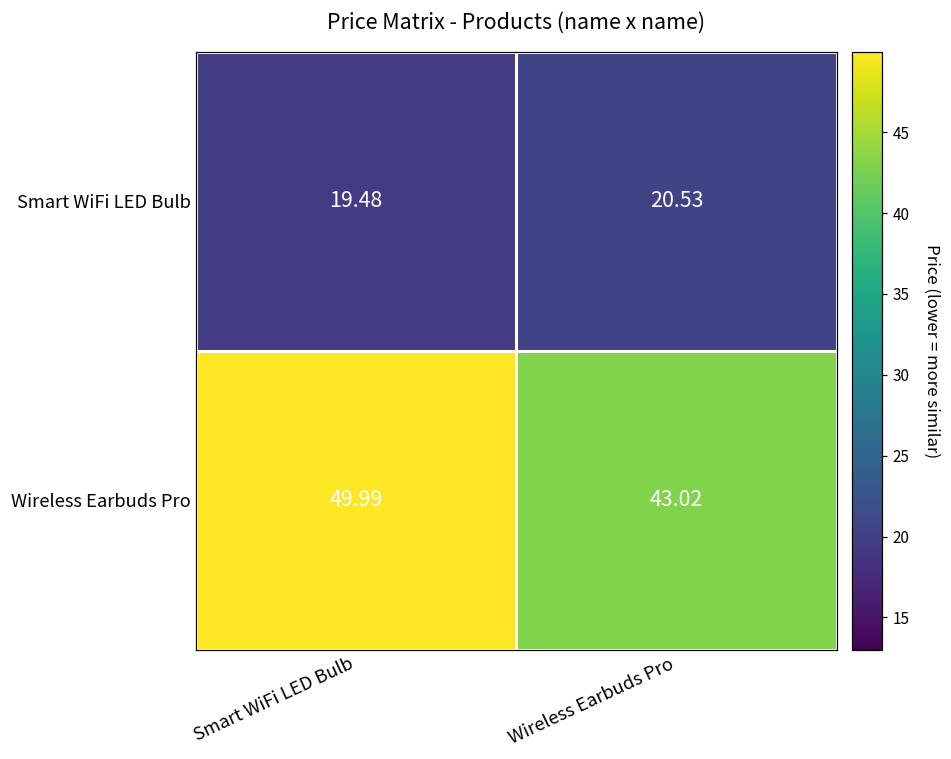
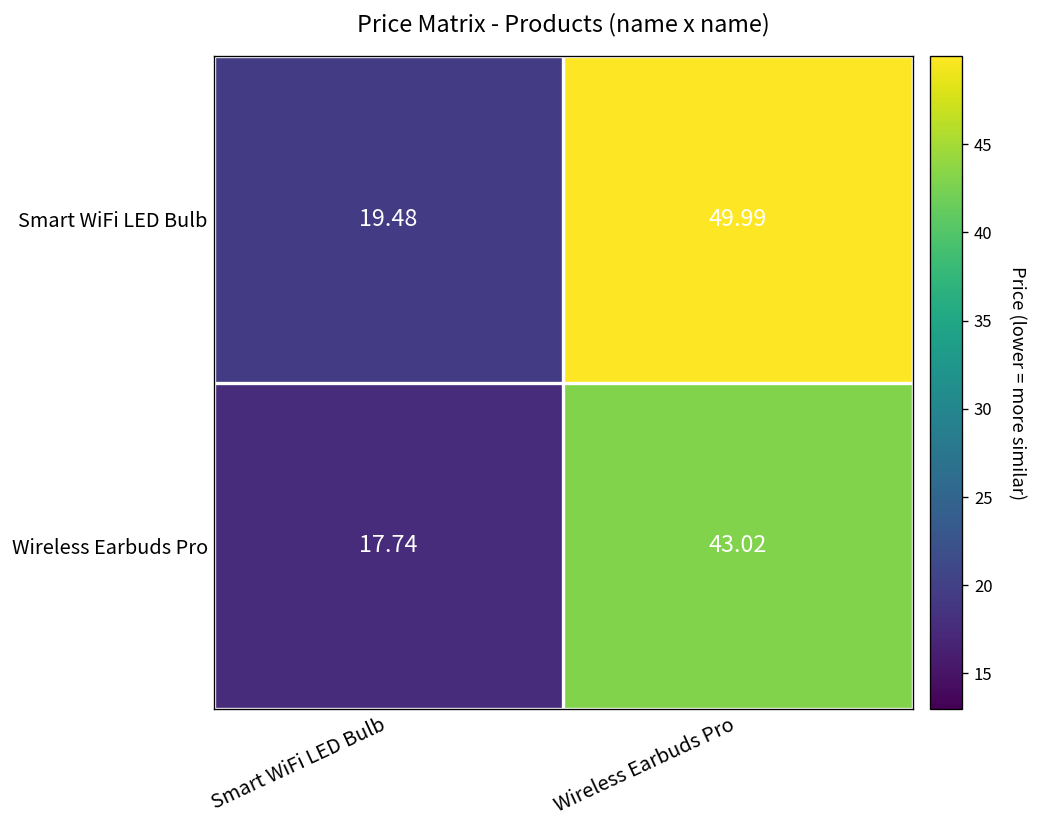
  {
    "Smart WiFi LED Bulb": {
      "Smart WiFi LED Bulb": 19.48,
-     "Wireless Earbuds Pro": 20.53
+     "Wireless Earbuds Pro": 49.99
    },
    "Wireless Earbuds Pro": {
-     "Smart WiFi LED Bulb": 49.99,
+     "Smart WiFi LED Bulb": 17.74,
      "Wireless Earbuds Pro": 43.02
    }
  }
